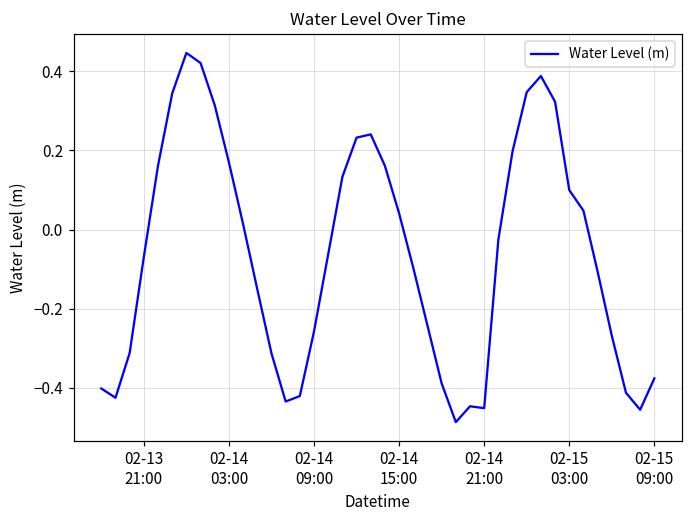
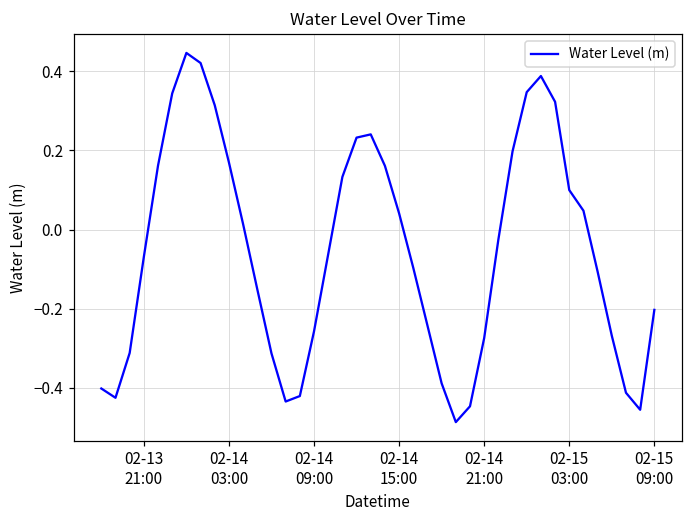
  {
    "02-13 21:00": -0.07,
    "02-14 03:00": 0.17,
    "02-14 09:00": -0.26,
    "02-14 15:00": 0.04,
-   "02-14 21:00": -0.45,
+   "02-14 21:00": -0.27,
    "02-15 03:00": 0.10,
-   "02-15 09:00": -0.38
+   "02-15 09:00": -0.20
  }
